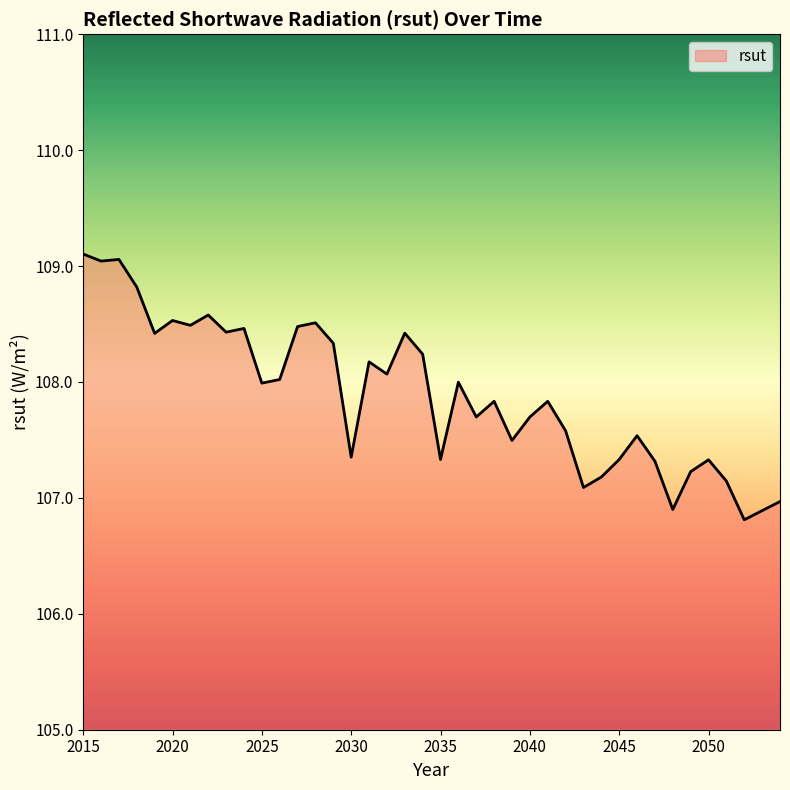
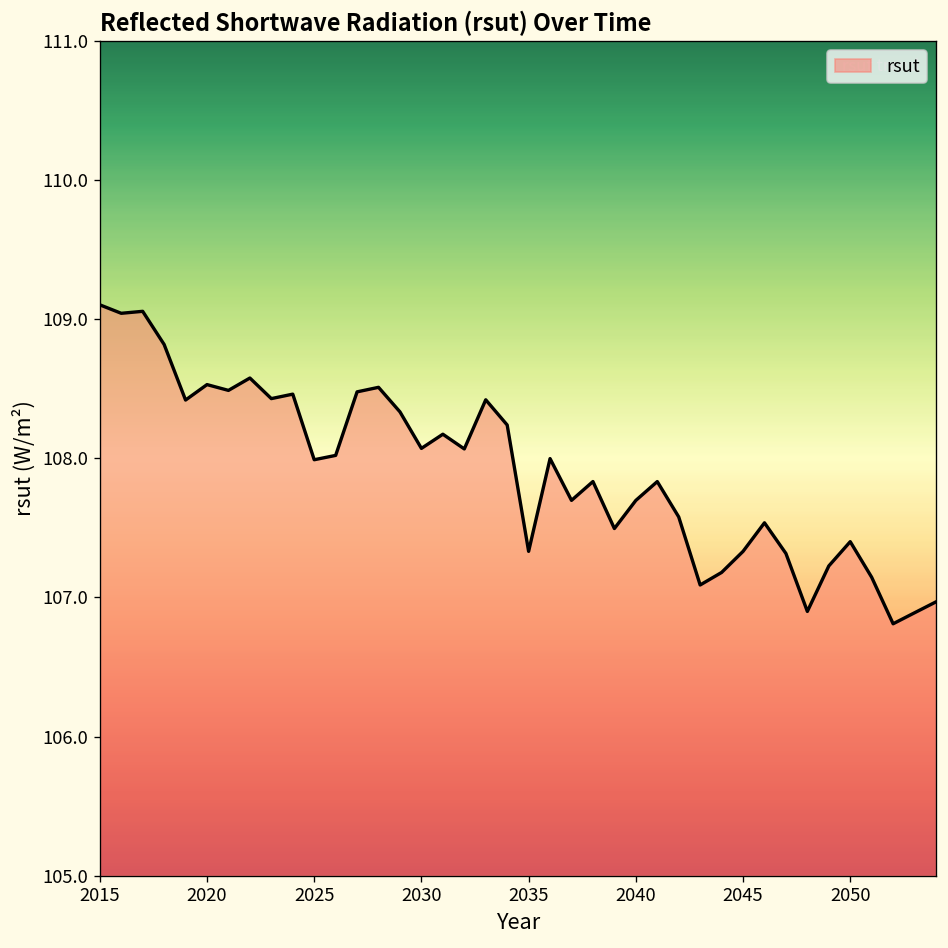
  {
    "2015": 109.10,
    "2020": 108.53,
    "2025": 107.99,
-   "2030": 107.35,
+   "2030": 108.07,
    "2035": 107.33,
    "2040": 107.70,
    "2045": 107.33,
-   "2050": 107.33
+   "2050": 107.40
  }
